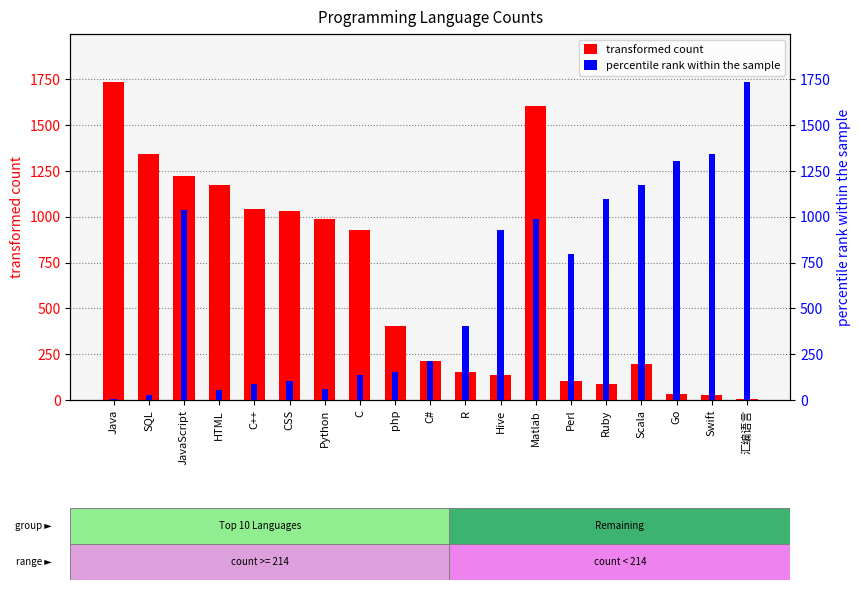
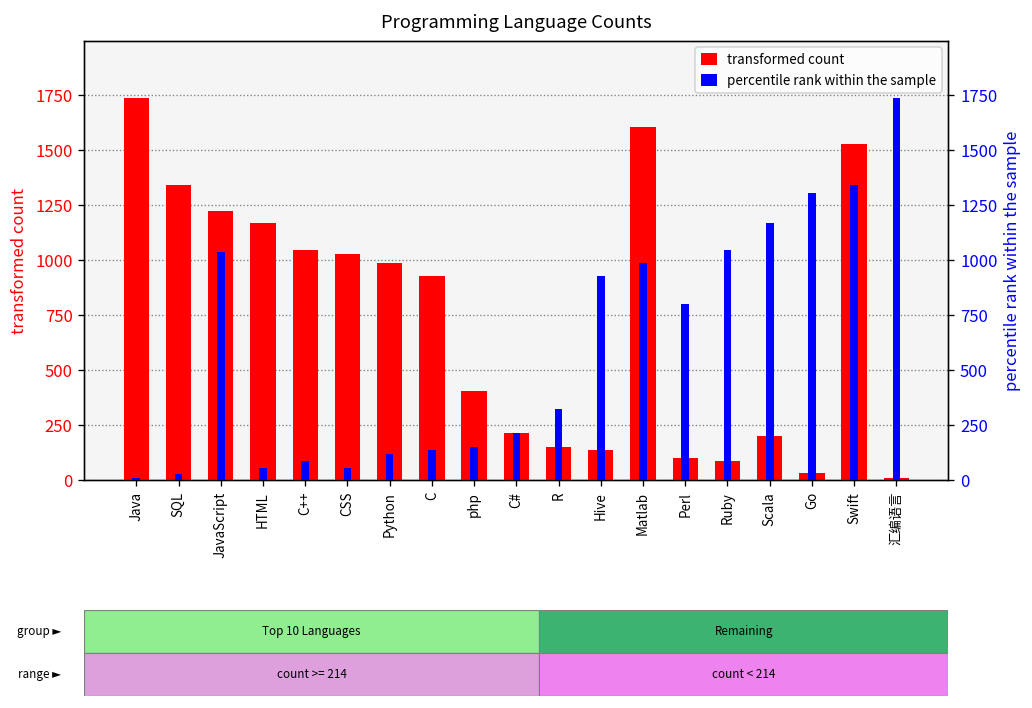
  {
    "transformed count": {
      "Java": 1740,
      "SQL": 1340,
      "JavaScript": 1220,
      "HTML": 1170,
      "C++": 1050,
      "CSS": 1030,
      "Python": 990,
      "C": 930,
      "php": 400,
      "C#": 210,
      "R": 150,
      "Hive": 140,
      "Matlab": 1610,
      "Perl": 100,
      "Ruby": 90,
      "Scala": 200,
      "Go": 30,
-     "Swift": 30
+     "Swift": 1530
    },
    "percentile rank within the sample": {
      "SQL": 30,
      "JavaScript": 1040,
      "HTML": 60,
      "C++": 90,
-     "CSS": 100,
-     "Python": 60,
+     "CSS": 50,
+     "Python": 120,
      "C": 140,
      "php": 150,
      "C#": 210,
-     "R": 400,
+     "R": 320,
      "Hive": 930,
      "Matlab": 990,
      "Perl": 800,
-     "Ruby": 1100,
+     "Ruby": 1050,
      "Scala": 1170,
      "Go": 1310,
      "Swift": 1340,
      "汇编语言": 1740
    }
  }
